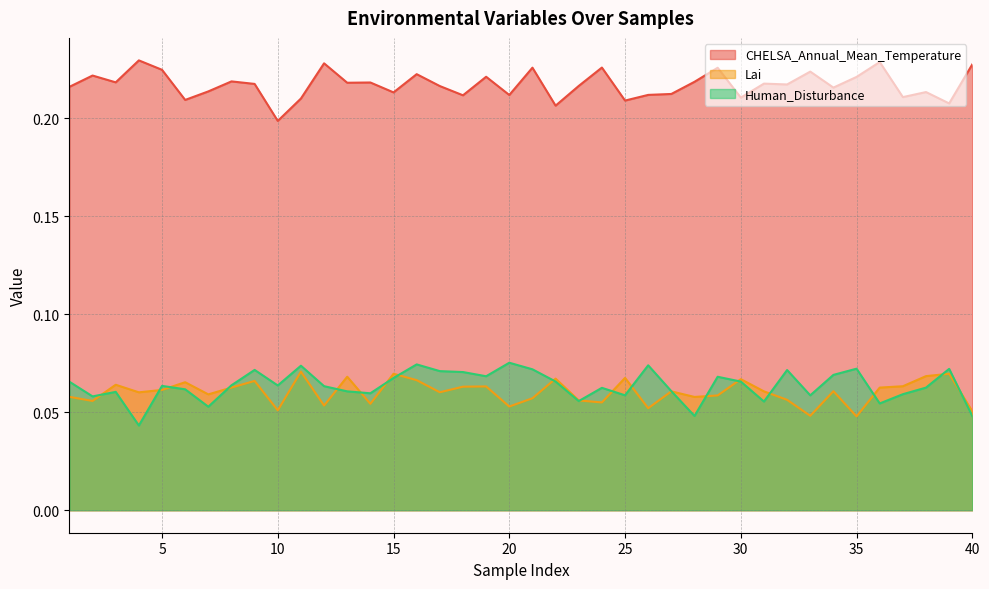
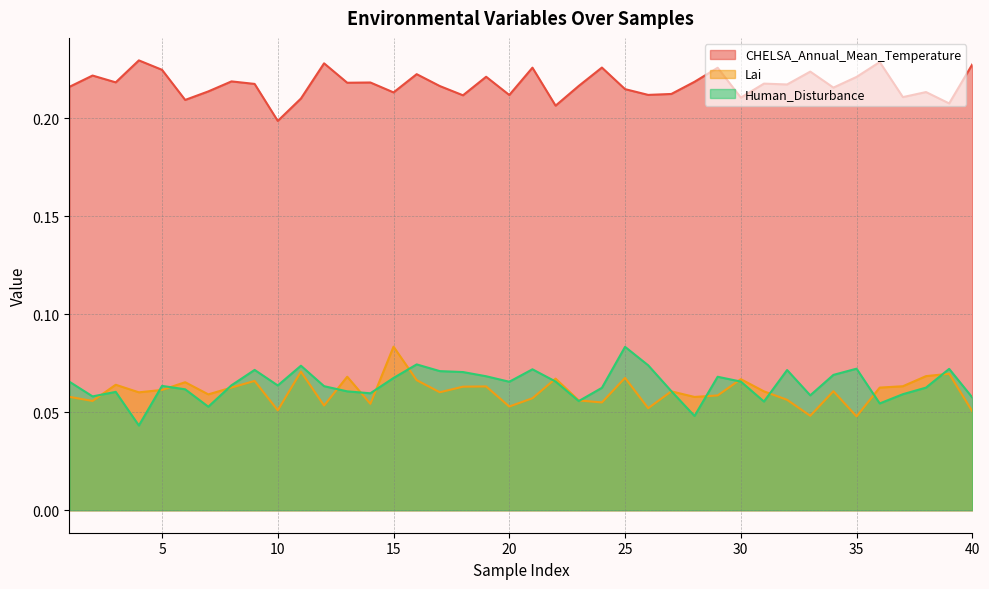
  {
    "CHELSA_Annual_Mean_Temperature": {
      "5": 0.225,
      "10": 0.199,
      "15": 0.213,
      "20": 0.212,
-     "25": 0.209,
+     "25": 0.215,
      "40": 0.227
    },
    "Lai": {
      "5": 0.061,
      "10": 0.051,
-     "15": 0.070,
+     "15": 0.083,
      "20": 0.053,
      "25": 0.067,
      "35": 0.048,
      "40": 0.050
    },
    "Human_Disturbance": {
      "5": 0.063,
      "10": 0.064,
      "15": 0.067,
-     "20": 0.075,
-     "25": 0.059,
+     "20": 0.066,
+     "25": 0.083,
      "35": 0.072,
-     "40": 0.048
+     "40": 0.057
    }
  }
